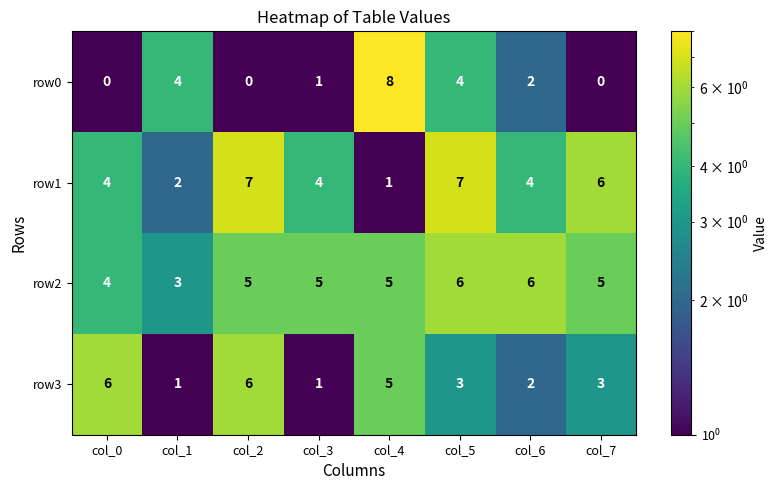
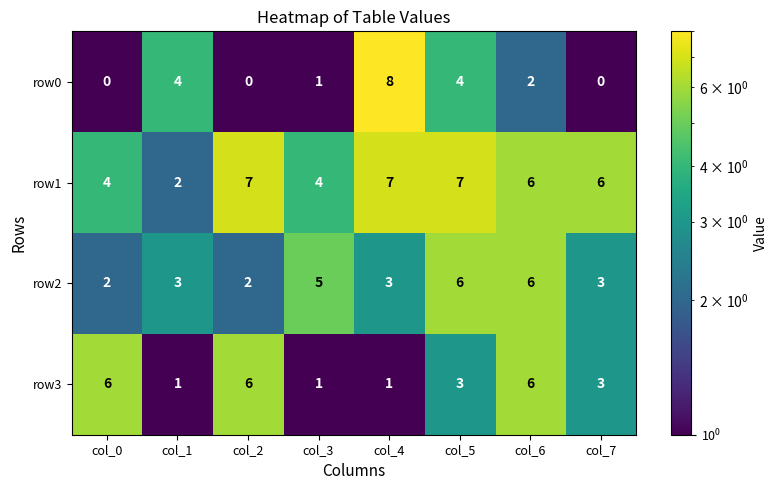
  {
    "row0": {
      "col_0": 0,
      "col_1": 4,
      "col_2": 0,
      "col_3": 1,
      "col_4": 8,
      "col_5": 4,
      "col_6": 2,
      "col_7": 0
    },
    "row1": {
      "col_0": 4,
      "col_1": 2,
      "col_2": 7,
      "col_3": 4,
-     "col_4": 1,
+     "col_4": 7,
      "col_5": 7,
-     "col_6": 4,
+     "col_6": 6,
      "col_7": 6
    },
    "row2": {
-     "col_0": 4,
+     "col_0": 2,
      "col_1": 3,
-     "col_2": 5,
+     "col_2": 2,
      "col_3": 5,
-     "col_4": 5,
+     "col_4": 3,
      "col_5": 6,
      "col_6": 6,
-     "col_7": 5
+     "col_7": 3
    },
    "row3": {
      "col_0": 6,
      "col_1": 1,
      "col_2": 6,
      "col_3": 1,
-     "col_4": 5,
+     "col_4": 1,
      "col_5": 3,
-     "col_6": 2,
+     "col_6": 6,
      "col_7": 3
    }
  }
